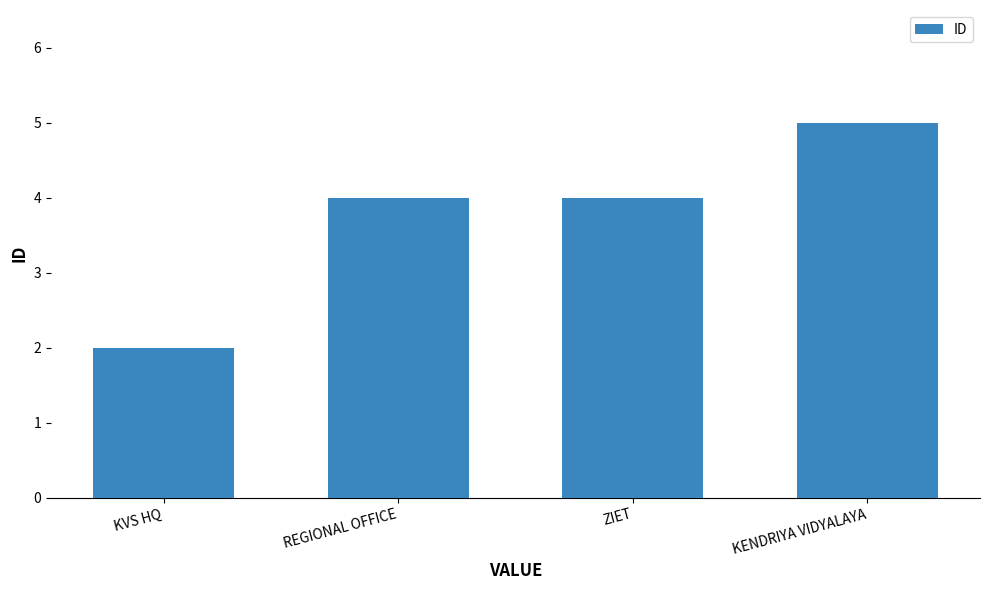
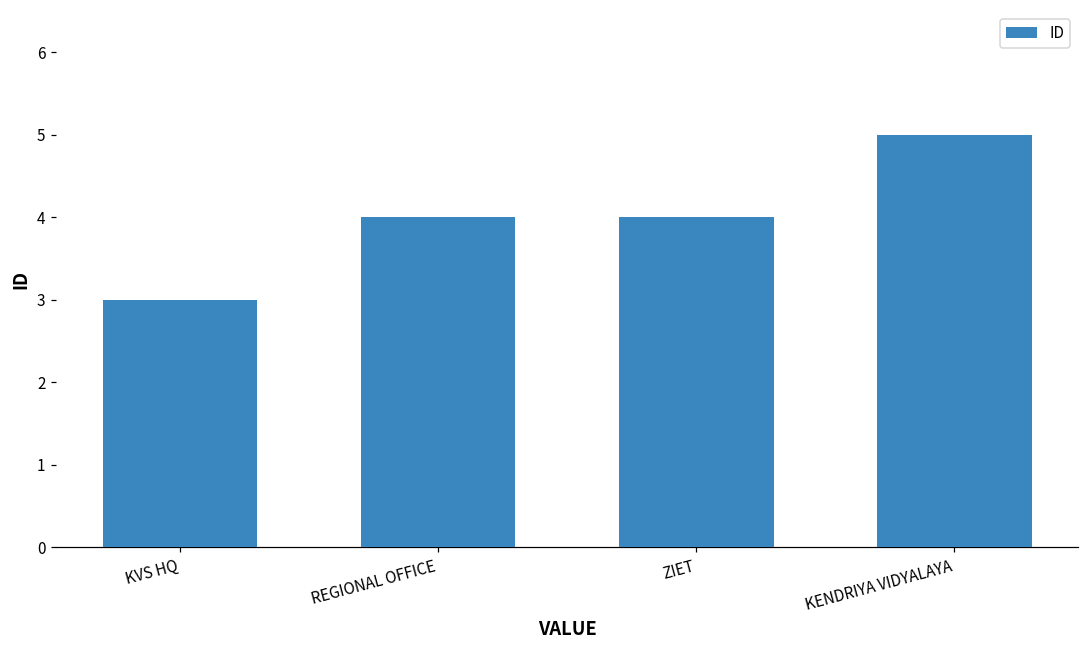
  {
-   "KVS HQ": 2,
+   "KVS HQ": 3,
    "REGIONAL OFFICE": 4,
    "ZIET": 4,
    "KENDRIYA VIDYALAYA": 5
  }
